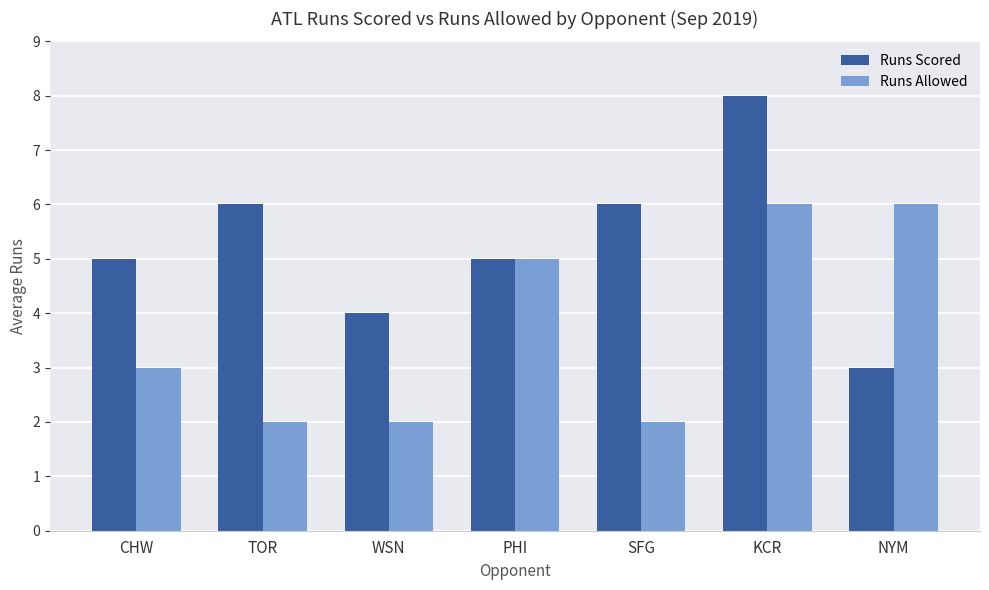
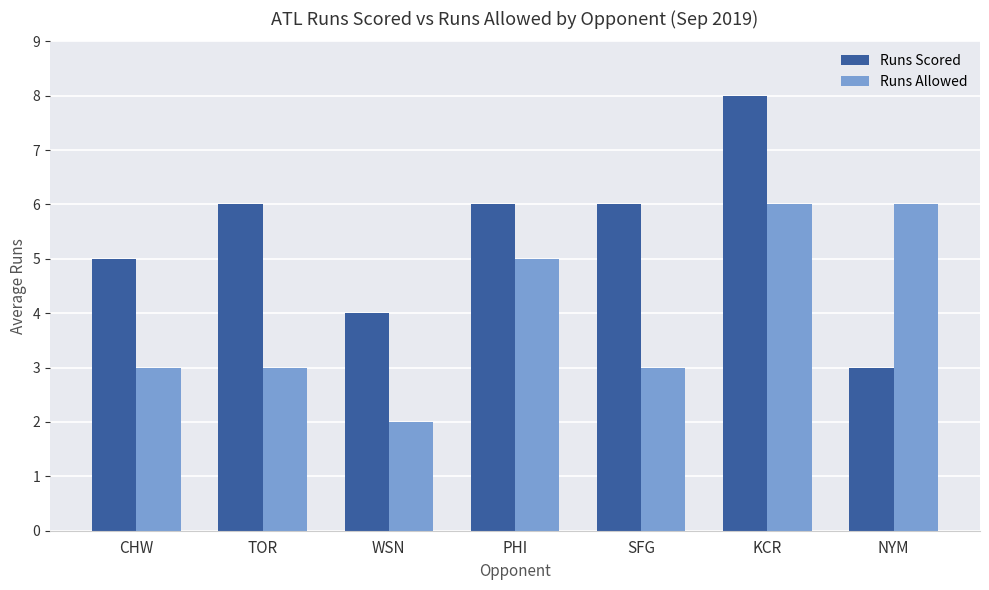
  {
    "Runs Scored": {
      "CHW": 5,
      "TOR": 6,
      "WSN": 4,
-     "PHI": 5,
+     "PHI": 6,
      "SFG": 6,
      "KCR": 8,
      "NYM": 3
    },
    "Runs Allowed": {
      "CHW": 3,
-     "TOR": 2,
+     "TOR": 3,
      "WSN": 2,
      "PHI": 5,
-     "SFG": 2,
+     "SFG": 3,
      "KCR": 6,
      "NYM": 6
    }
  }
